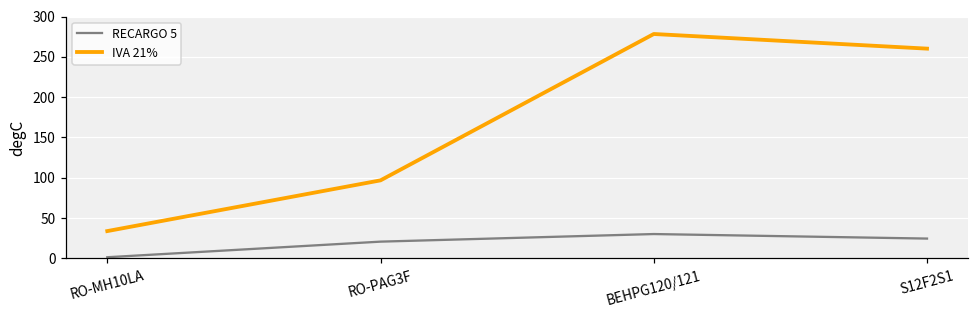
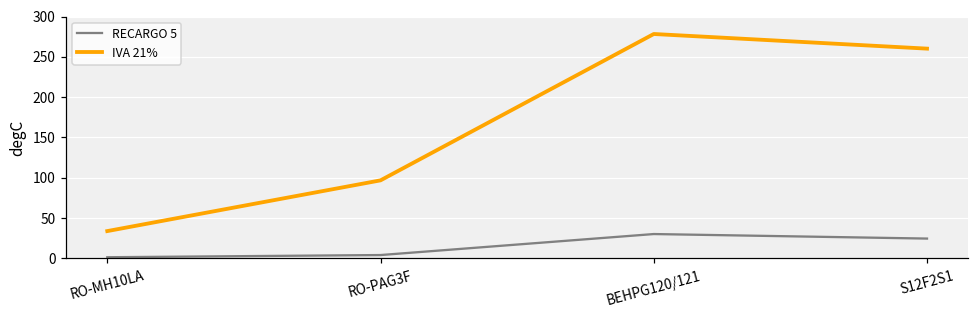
  {
    "RECARGO 5": {
      "RO-MH10LA": 0,
-     "RO-PAG3F": 20,
+     "RO-PAG3F": 0,
      "BEHPG120/121": 30,
      "S12F2S1": 20
    },
    "IVA 21%": {
      "RO-MH10LA": 30,
      "RO-PAG3F": 100,
      "BEHPG120/121": 280,
      "S12F2S1": 260
    }
  }
